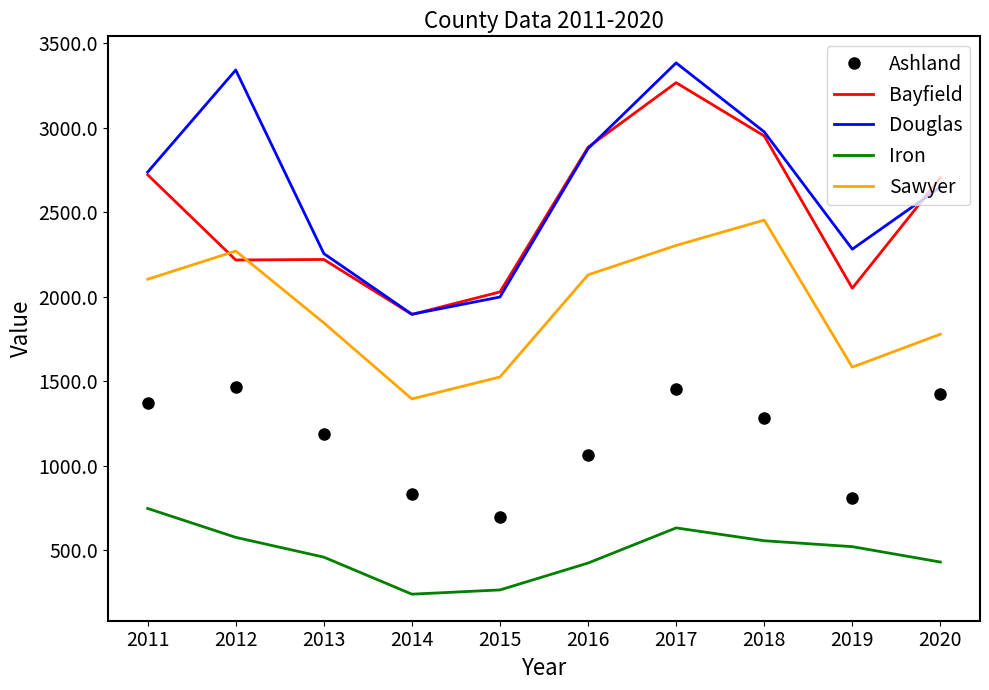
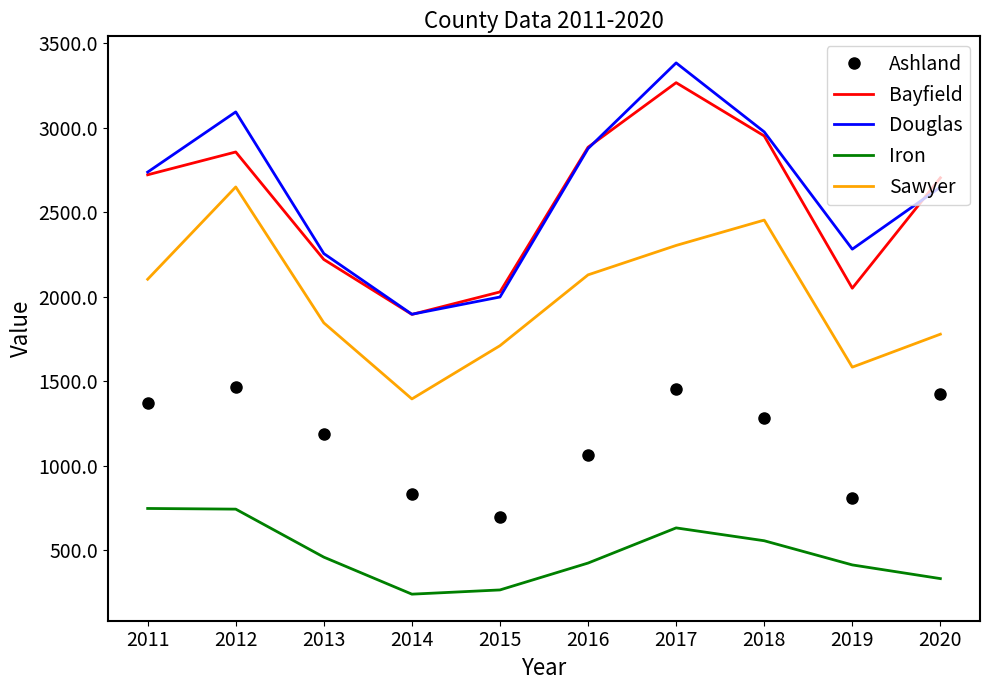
  {
    "Ashland": {
      "2011": 1370,
      "2012": 1470,
      "2013": 1190,
      "2014": 830,
      "2015": 700,
      "2016": 1070,
      "2017": 1460,
      "2018": 1280,
      "2019": 810,
      "2020": 1430
    },
    "Bayfield": {
      "2011": 2720,
-     "2012": 2220,
+     "2012": 2860,
      "2013": 2220,
      "2015": 2030,
      "2017": 3270,
      "2018": 2950,
      "2019": 2050
    },
    "Douglas": {
      "2011": 2740,
-     "2012": 3340,
+     "2012": 3090,
      "2013": 2260,
      "2015": 2000,
      "2017": 3380,
      "2018": 2980,
      "2019": 2280
    },
    "Iron": {
      "2011": 750,
-     "2012": 580,
+     "2012": 740,
      "2013": 460,
      "2014": 240,
      "2015": 270,
      "2016": 430,
      "2017": 630,
      "2018": 560,
-     "2019": 520,
-     "2020": 430
+     "2019": 410,
+     "2020": 330
    },
    "Sawyer": {
      "2011": 2100,
-     "2012": 2270,
+     "2012": 2650,
      "2013": 1850,
      "2014": 1400,
-     "2015": 1530,
+     "2015": 1710,
      "2016": 2130,
      "2017": 2300,
      "2018": 2450,
      "2019": 1580,
      "2020": 1780
    }
  }
